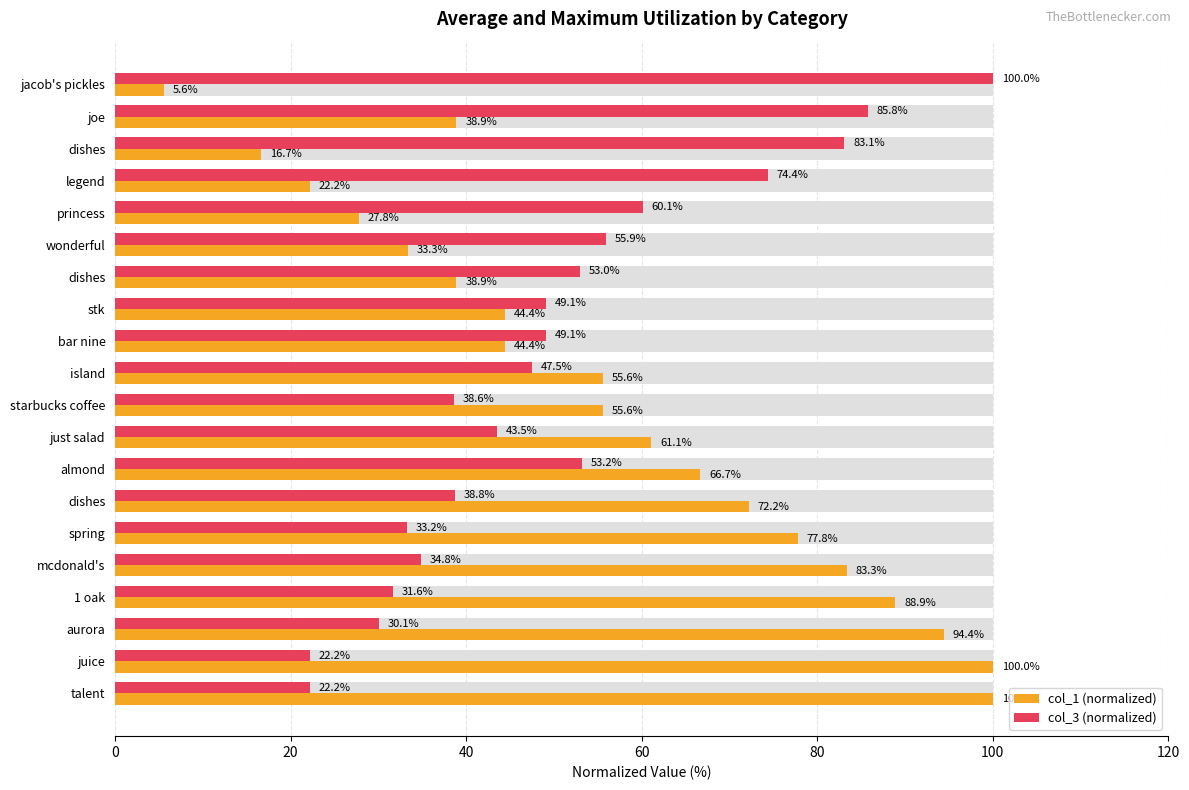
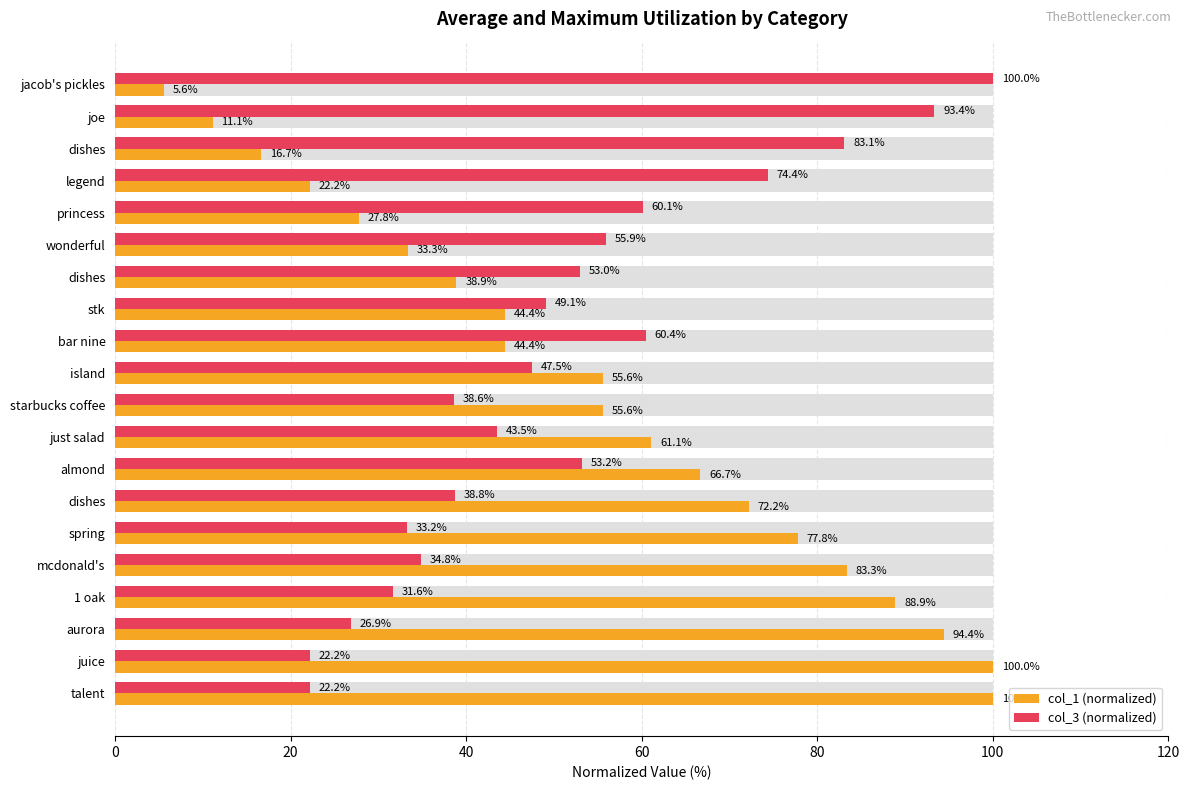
  {
    "col_1 (normalized)": {
-     "joe": "38.9%",
+     "joe": "11.1%",
      "juice": "100.0%"
    },
    "col_3 (normalized)": {
      "jacob's pickles": "100.0%",
-     "joe": "85.8%",
-     "bar nine": "49.1%",
-     "aurora": "30.1%"
+     "joe": "93.4%",
+     "bar nine": "60.4%",
+     "aurora": "26.9%"
    }
  }
